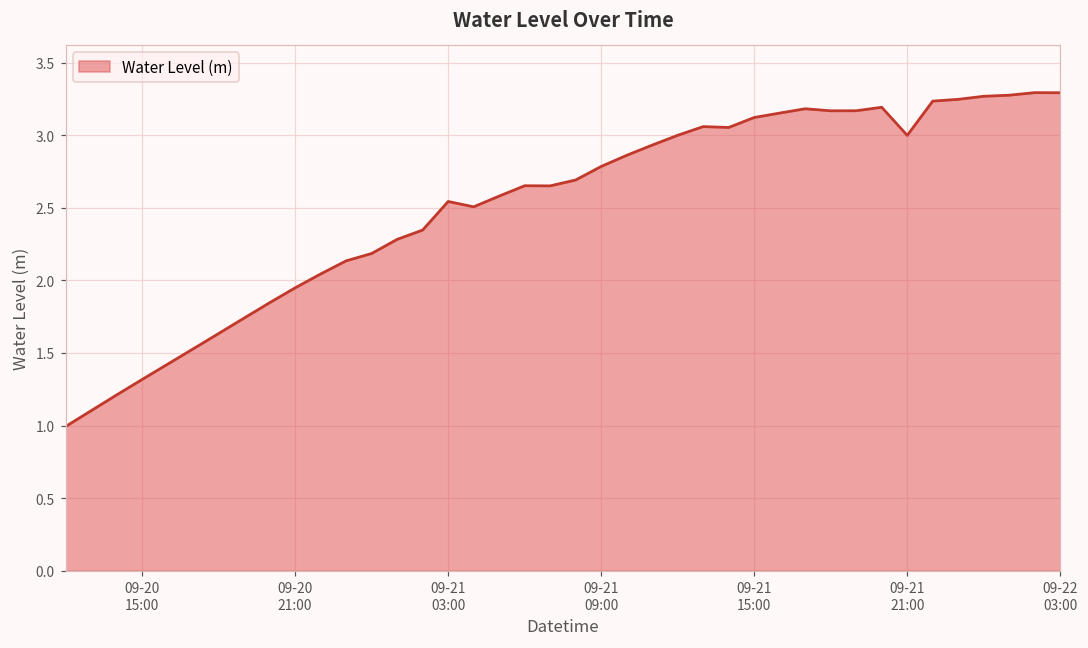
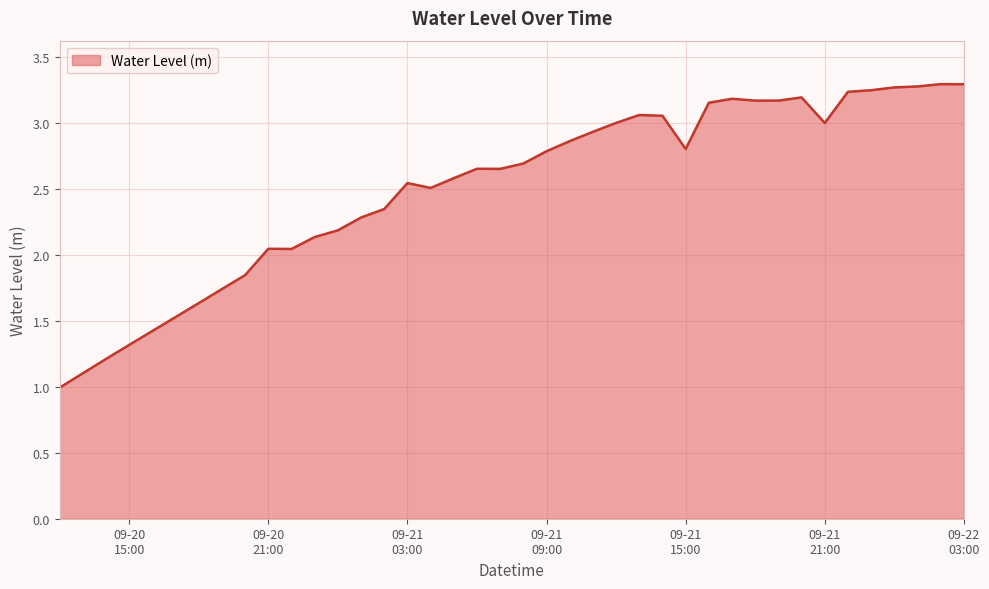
  {
    "09-20 15:00": 1.32,
-   "09-20 21:00": 1.95,
+   "09-20 21:00": 2.05,
    "09-21 03:00": 2.54,
    "09-21 09:00": 2.79,
-   "09-21 15:00": 3.12,
+   "09-21 15:00": 2.80,
    "09-21 21:00": 3.00,
    "09-22 03:00": 3.29
  }
